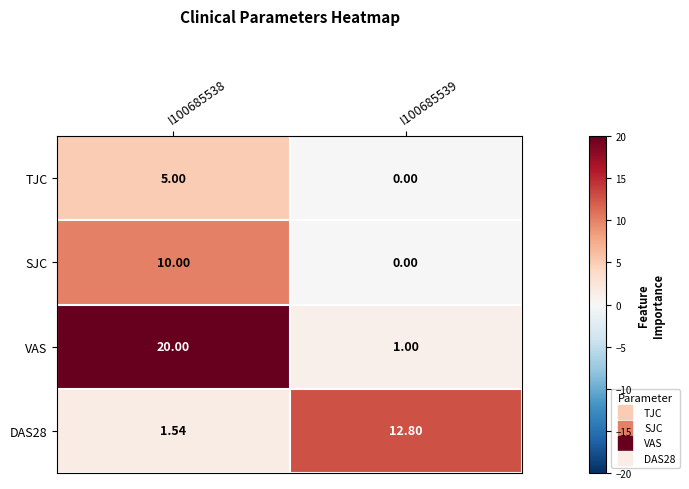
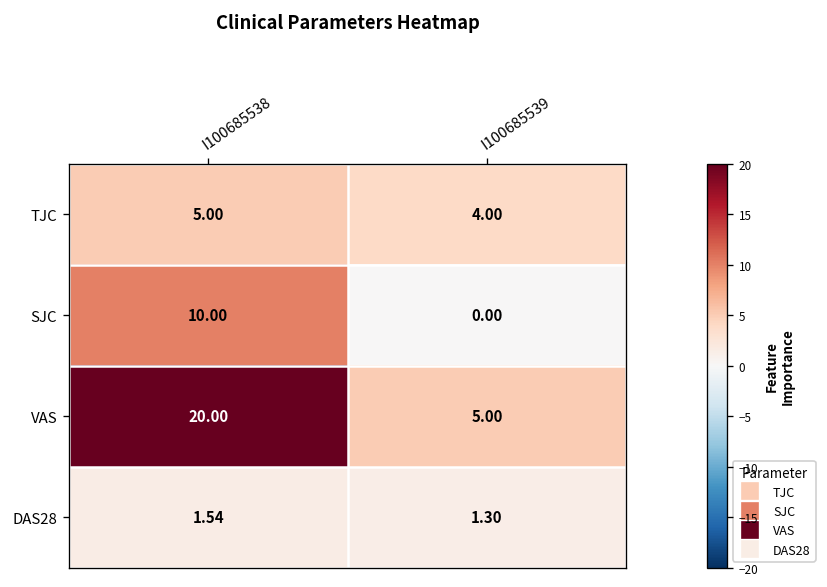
  {
    "TJC": {
      "I100685538": 5.00,
-     "I100685539": 0.00
+     "I100685539": 4.00
    },
    "SJC": {
      "I100685538": 10.00,
      "I100685539": 0.00
    },
    "VAS": {
      "I100685538": 20.00,
-     "I100685539": 1.00
+     "I100685539": 5.00
    },
    "DAS28": {
      "I100685538": 1.54,
-     "I100685539": 12.80
+     "I100685539": 1.30
    }
  }
